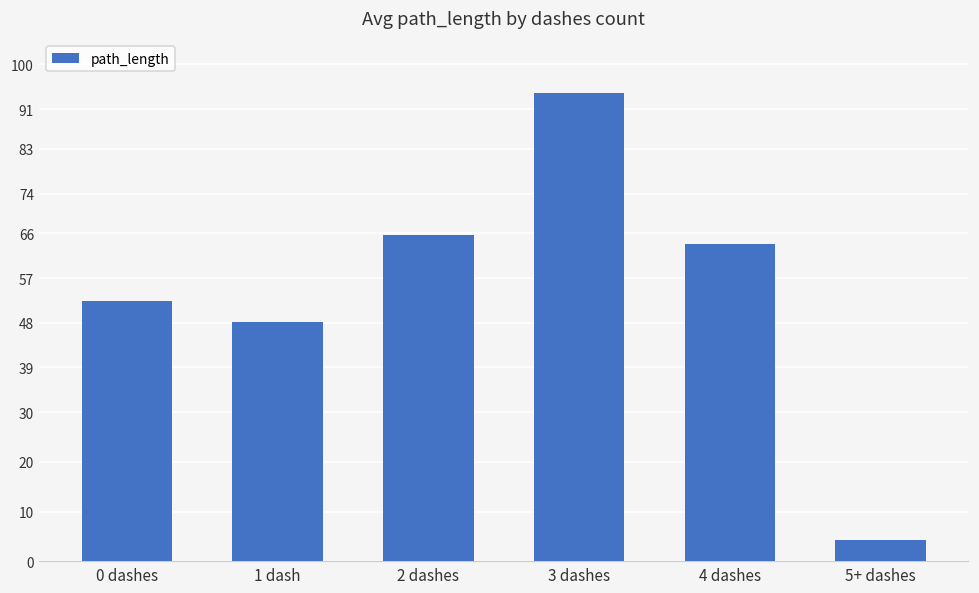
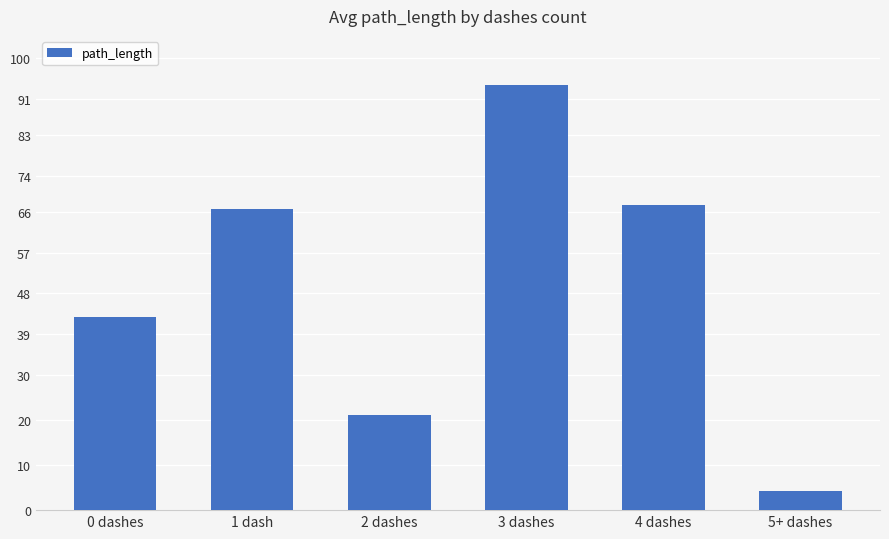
  {
-   "0 dashes": 52,
-   "1 dash": 48,
-   "2 dashes": 66,
+   "0 dashes": 43,
+   "1 dash": 67,
+   "2 dashes": 21,
    "3 dashes": 94,
-   "4 dashes": 64,
+   "4 dashes": 68,
    "5+ dashes": 4
  }
